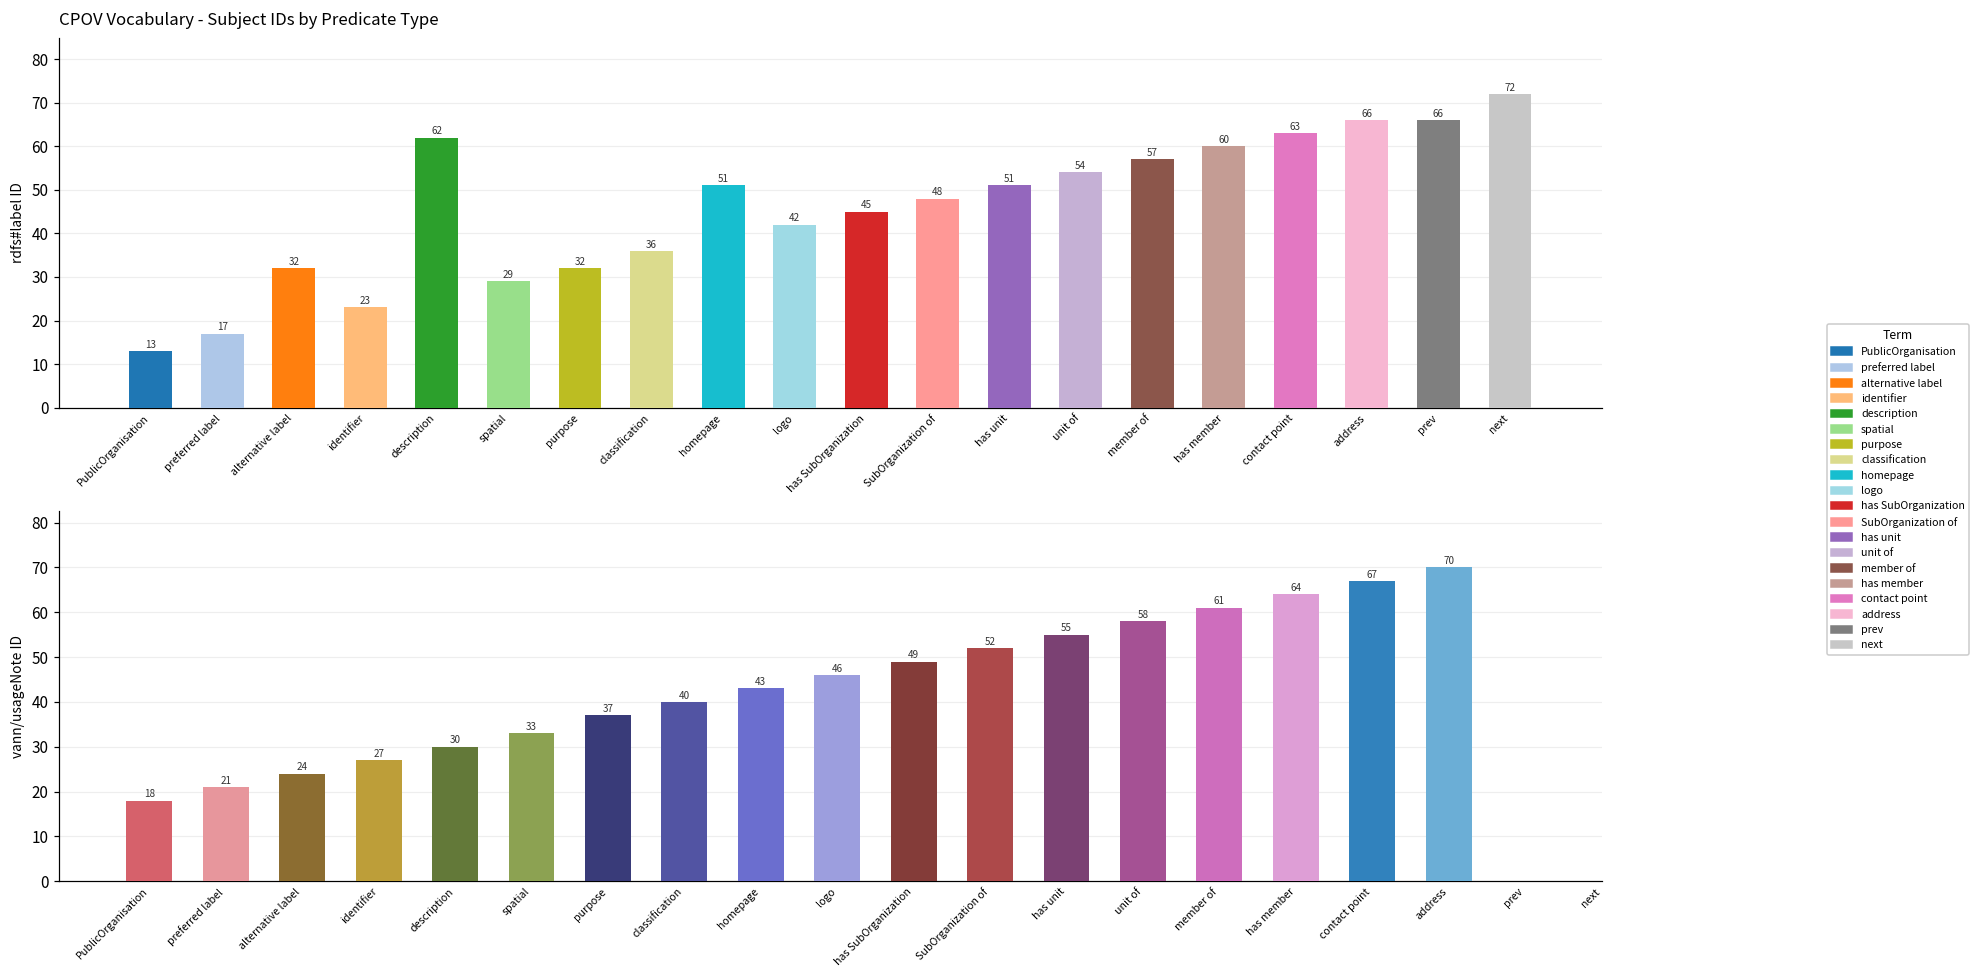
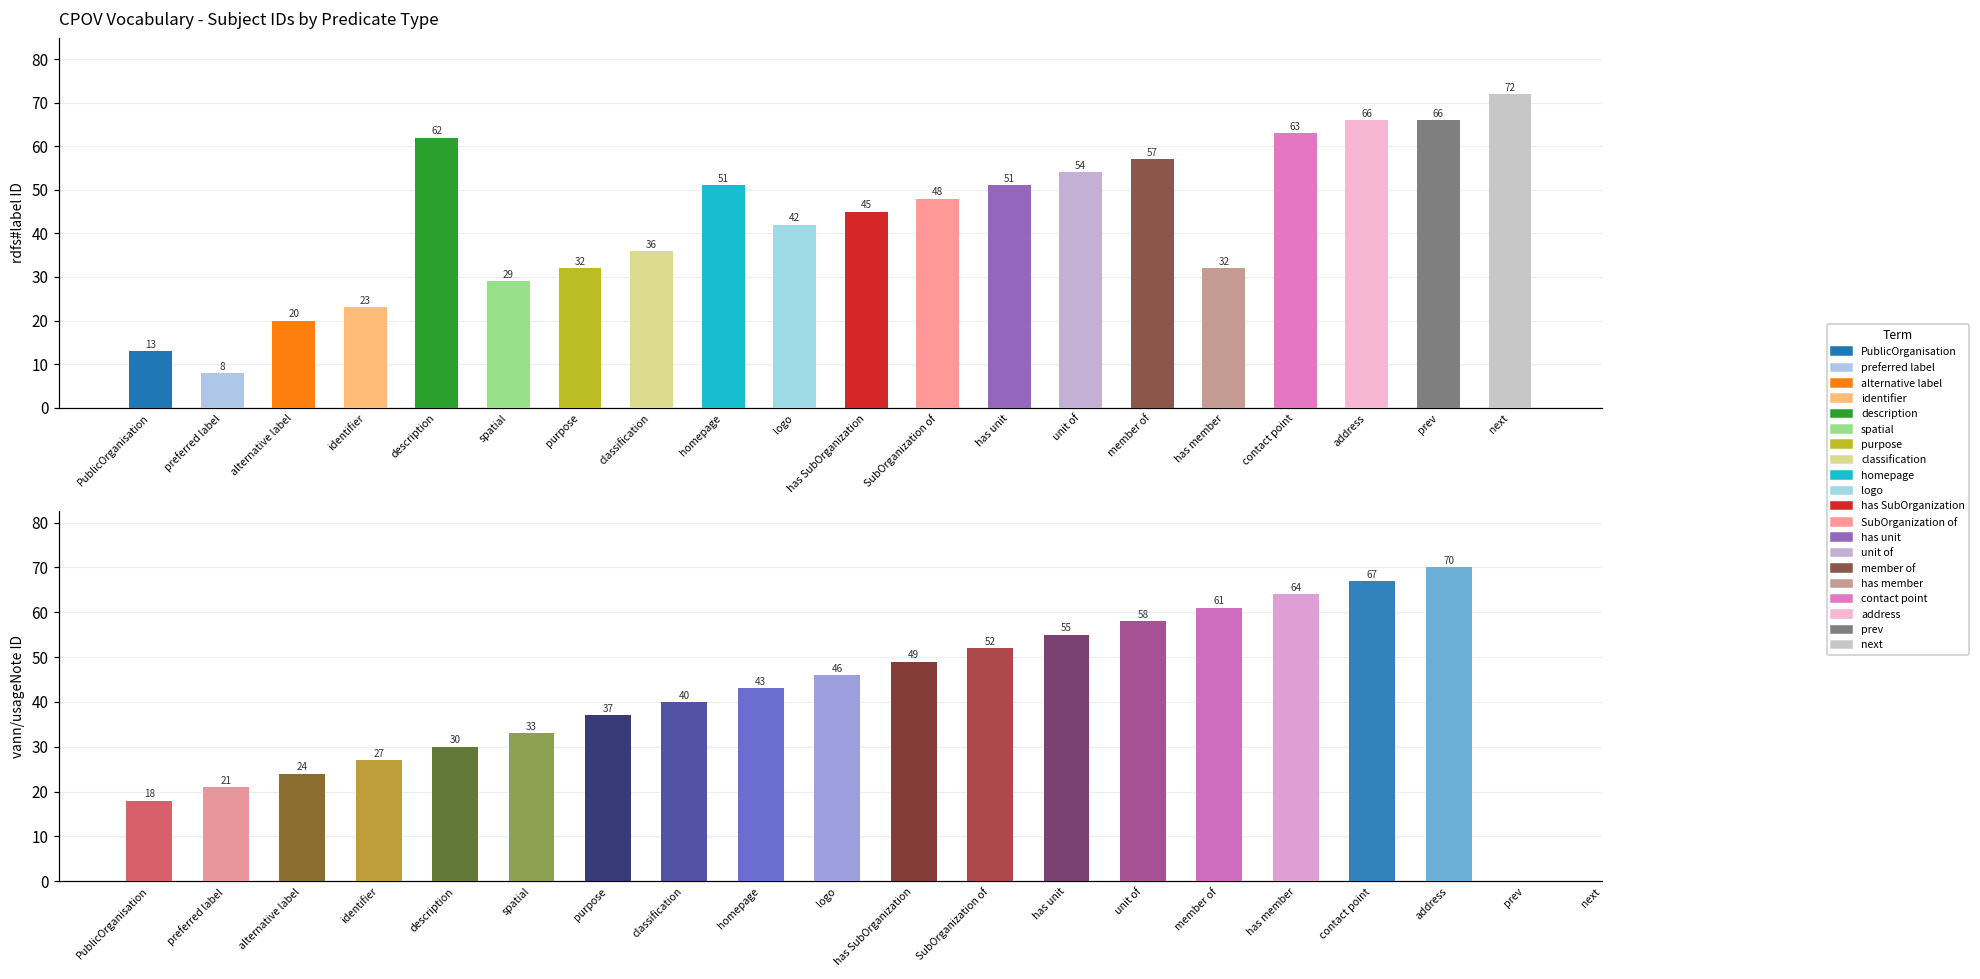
  {
    "CPOV Vocabulary - Subject IDs by Predicate Type": {
      "PublicOrganisation": 13,
-     "preferred label": 17,
-     "alternative label": 32,
+     "preferred label": 8,
+     "alternative label": 20,
      "identifier": 23,
      "description": 62,
      "spatial": 29,
      "purpose": 32,
      "classification": 36,
      "homepage": 51,
      "logo": 42,
      "has SubOrganization": 45,
      "SubOrganization of": 48,
      "has unit": 51,
      "unit of": 54,
      "member of": 57,
-     "has member": 60,
+     "has member": 32,
      "contact point": 63,
      "address": 66,
      "prev": 66,
      "next": 72
    }
  }
